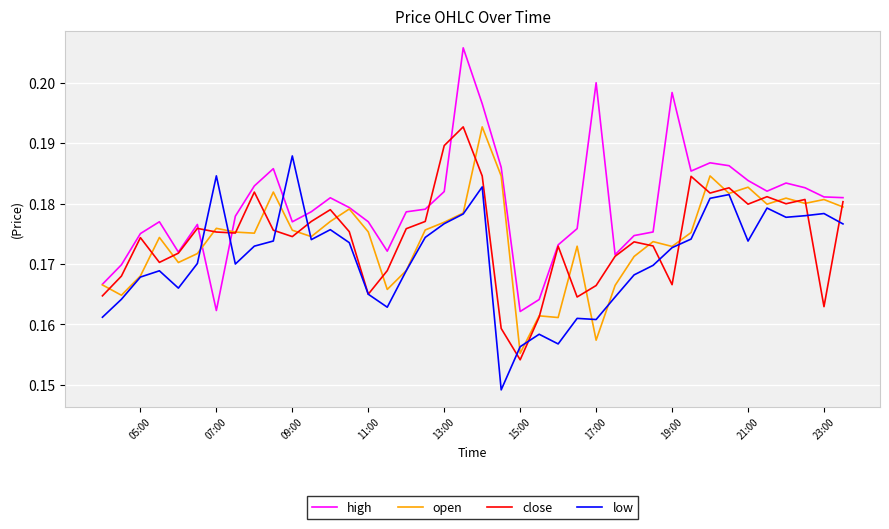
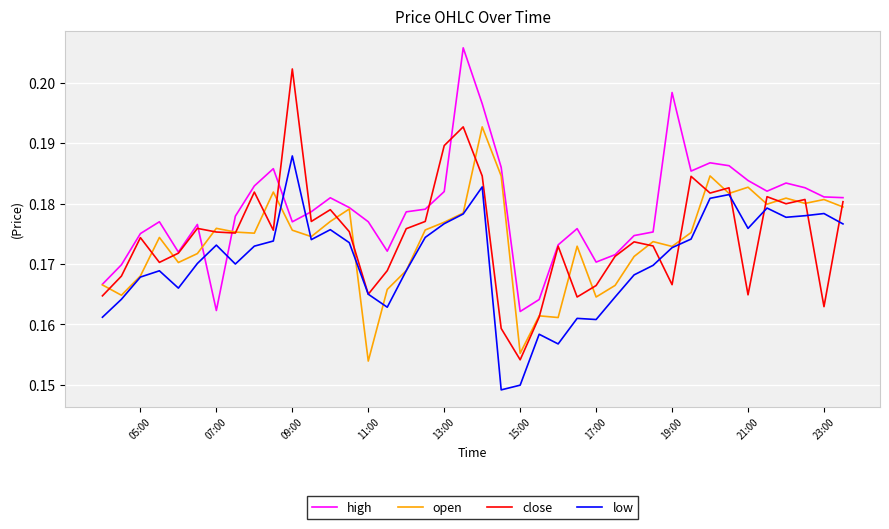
  {
    "high": {
      "05:00": 0.175,
      "07:00": 0.162,
      "09:00": 0.177,
      "11:00": 0.177,
      "13:00": 0.182,
      "15:00": 0.162,
-     "17:00": 0.200,
+     "17:00": 0.170,
      "19:00": 0.198,
      "21:00": 0.184,
      "23:00": 0.181
    },
    "open": {
      "07:00": 0.176,
      "09:00": 0.176,
-     "11:00": 0.175,
+     "11:00": 0.154,
      "15:00": 0.155,
-     "17:00": 0.157,
+     "17:00": 0.165,
      "21:00": 0.183,
      "23:00": 0.181
    },
    "close": {
      "05:00": 0.174,
      "07:00": 0.175,
-     "09:00": 0.175,
+     "09:00": 0.202,
      "13:00": 0.190,
      "15:00": 0.154,
      "17:00": 0.166,
      "19:00": 0.167,
-     "21:00": 0.180,
+     "21:00": 0.165,
      "23:00": 0.163
    },
    "low": {
-     "07:00": 0.185,
+     "07:00": 0.173,
      "09:00": 0.188,
-     "15:00": 0.156,
+     "15:00": 0.150,
      "17:00": 0.161,
-     "21:00": 0.174,
+     "21:00": 0.176,
      "23:00": 0.178
    }
  }
